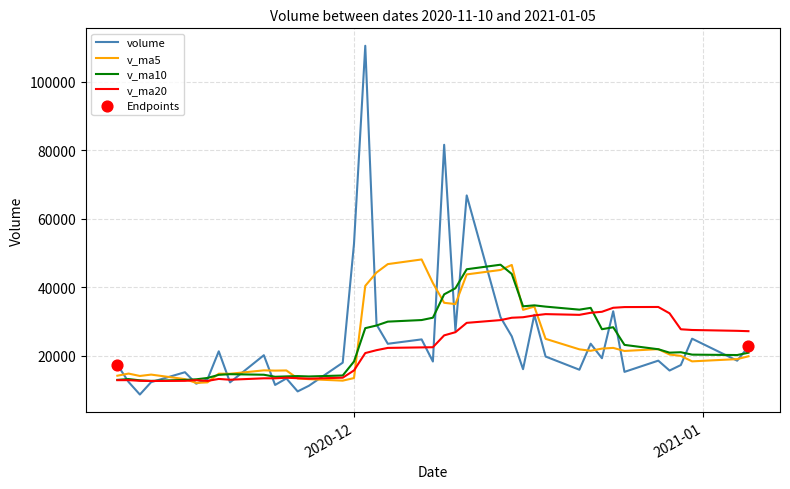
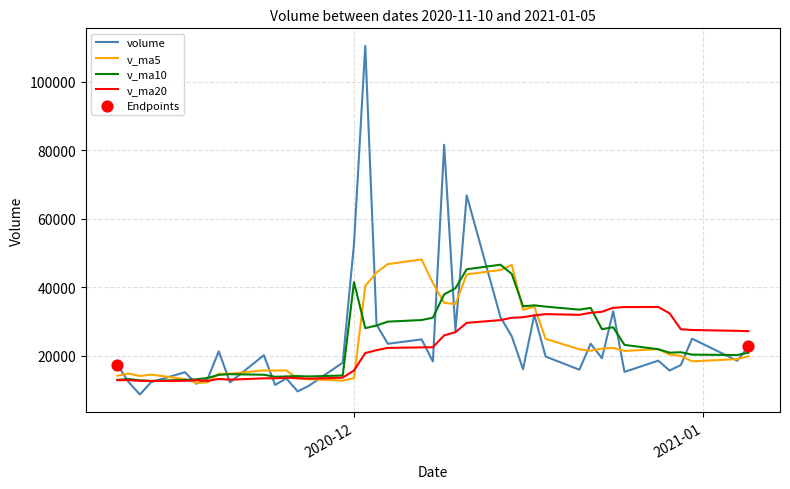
  {
    "volume": {
      "2020-12": 53000
    },
    "v_ma5": {
      "2020-12": 13000
    },
    "v_ma10": {
-     "2020-12": 18000
+     "2020-12": 42000
    }
  }
